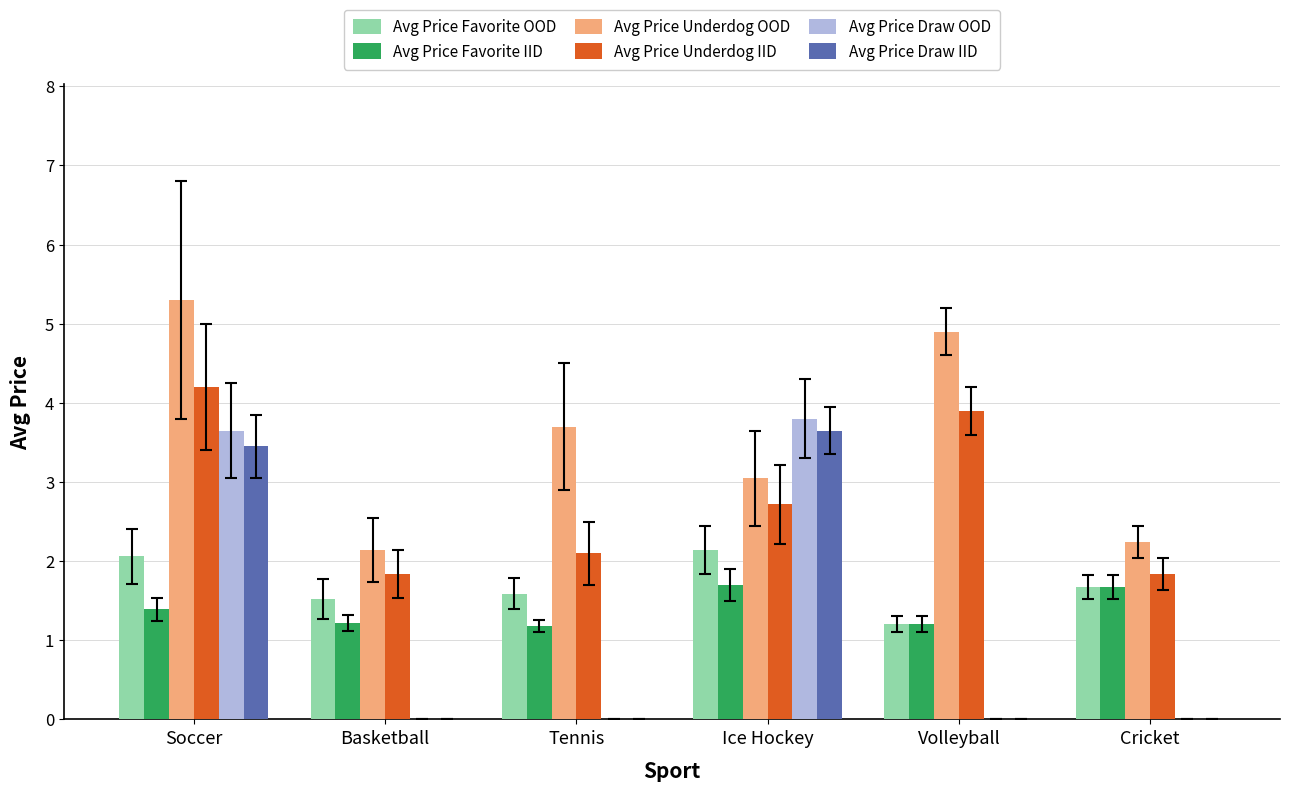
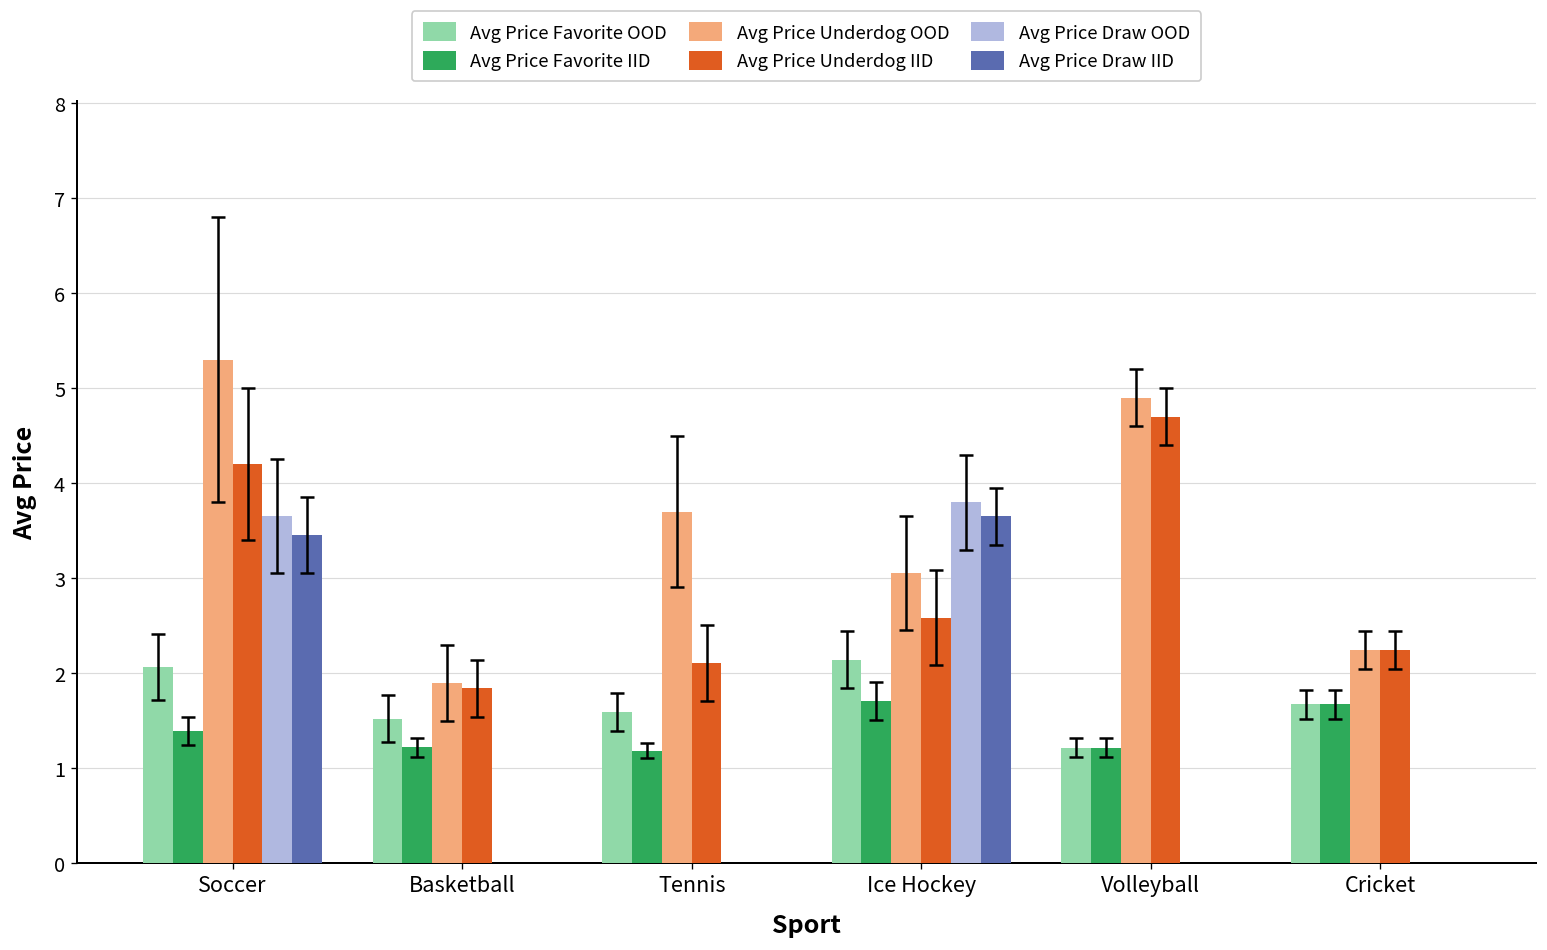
  {
    "Avg Price Favorite OOD": {
      "Soccer": 2.1,
      "Basketball": 1.5,
      "Tennis": 1.6,
      "Ice Hockey": 2.1,
      "Volleyball": 1.2,
      "Cricket": 1.7
    },
    "Avg Price Favorite IID": {
      "Soccer": 1.4,
      "Basketball": 1.2,
      "Tennis": 1.2,
      "Ice Hockey": 1.7,
      "Volleyball": 1.2,
      "Cricket": 1.7
    },
    "Avg Price Underdog OOD": {
      "Soccer": 5.3,
-     "Basketball": 2.1,
+     "Basketball": 1.9,
      "Tennis": 3.7,
      "Ice Hockey": 3.1,
      "Volleyball": 4.9,
      "Cricket": 2.2
    },
    "Avg Price Underdog IID": {
      "Soccer": 4.2,
      "Basketball": 1.8,
      "Tennis": 2.1,
-     "Ice Hockey": 2.7,
-     "Volleyball": 3.9,
-     "Cricket": 1.8
+     "Ice Hockey": 2.6,
+     "Volleyball": 4.7,
+     "Cricket": 2.2
    },
    "Avg Price Draw OOD": {
      "Soccer": 3.7,
      "Basketball": 0.0,
      "Tennis": 0.0,
      "Ice Hockey": 3.8,
      "Volleyball": 0.0,
      "Cricket": 0.0
    },
    "Avg Price Draw IID": {
      "Soccer": 3.5,
      "Basketball": 0.0,
      "Tennis": 0.0,
      "Ice Hockey": 3.7,
      "Volleyball": 0.0,
      "Cricket": 0.0
    }
  }
